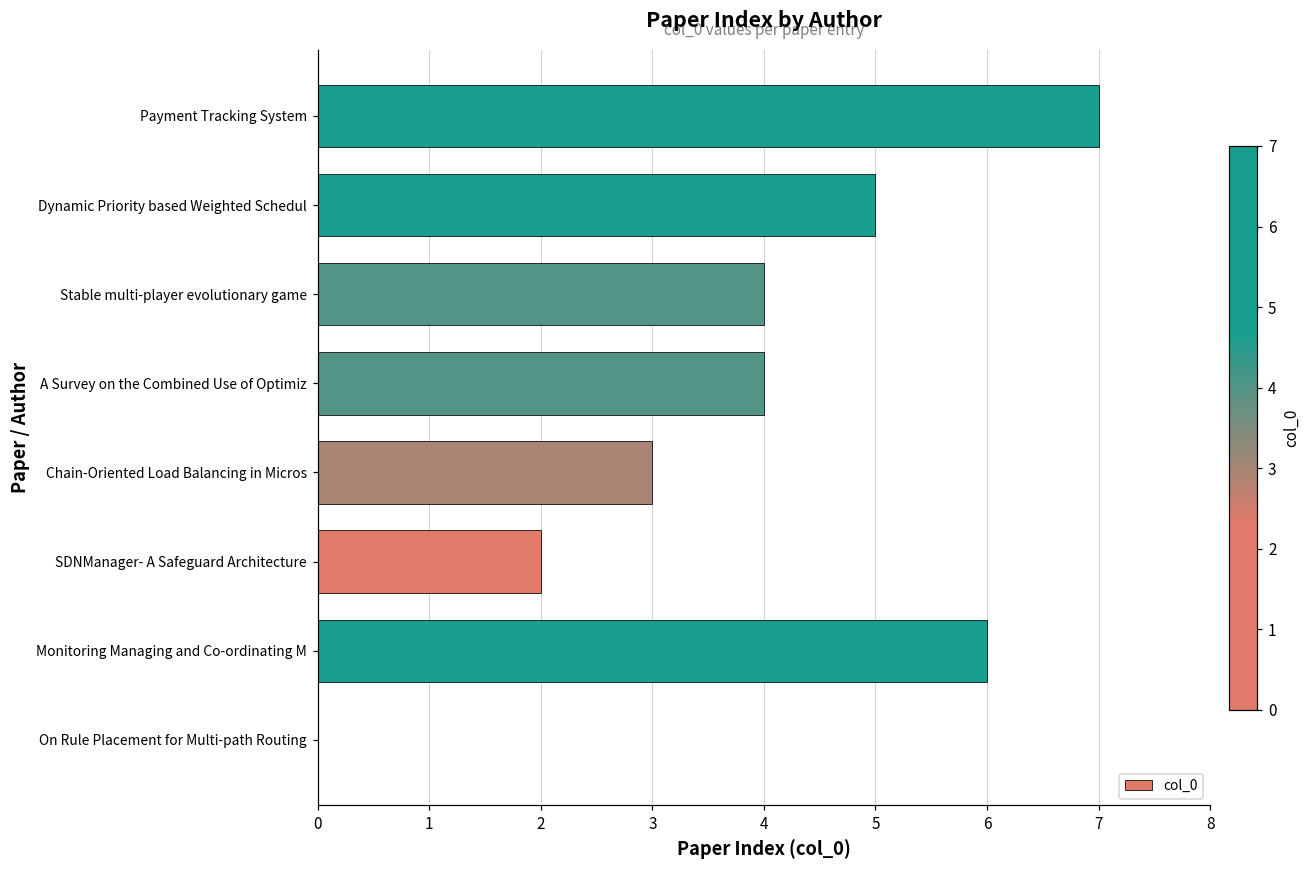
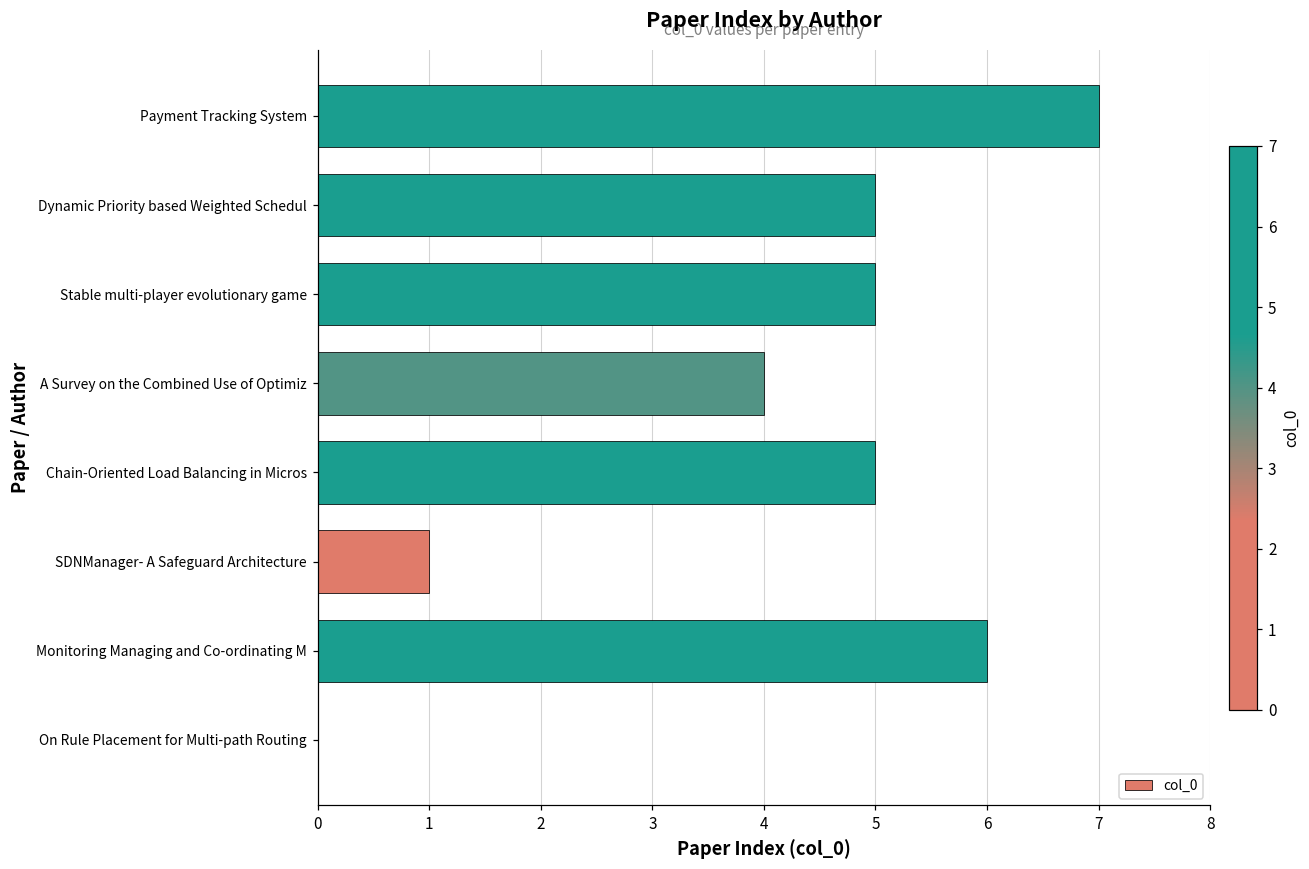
  {
    "Payment Tracking System": 7,
    "Dynamic Priority based Weighted Schedul": 5,
-   "Stable multi-player evolutionary game": 4,
+   "Stable multi-player evolutionary game": 5,
    "A Survey on the Combined Use of Optimiz": 4,
-   "Chain-Oriented Load Balancing in Micros": 3,
-   "SDNManager- A Safeguard Architecture": 2,
+   "Chain-Oriented Load Balancing in Micros": 5,
+   "SDNManager- A Safeguard Architecture": 1,
    "Monitoring Managing and Co-ordinating M": 6,
    "On Rule Placement for Multi-path Routing": 0
  }
